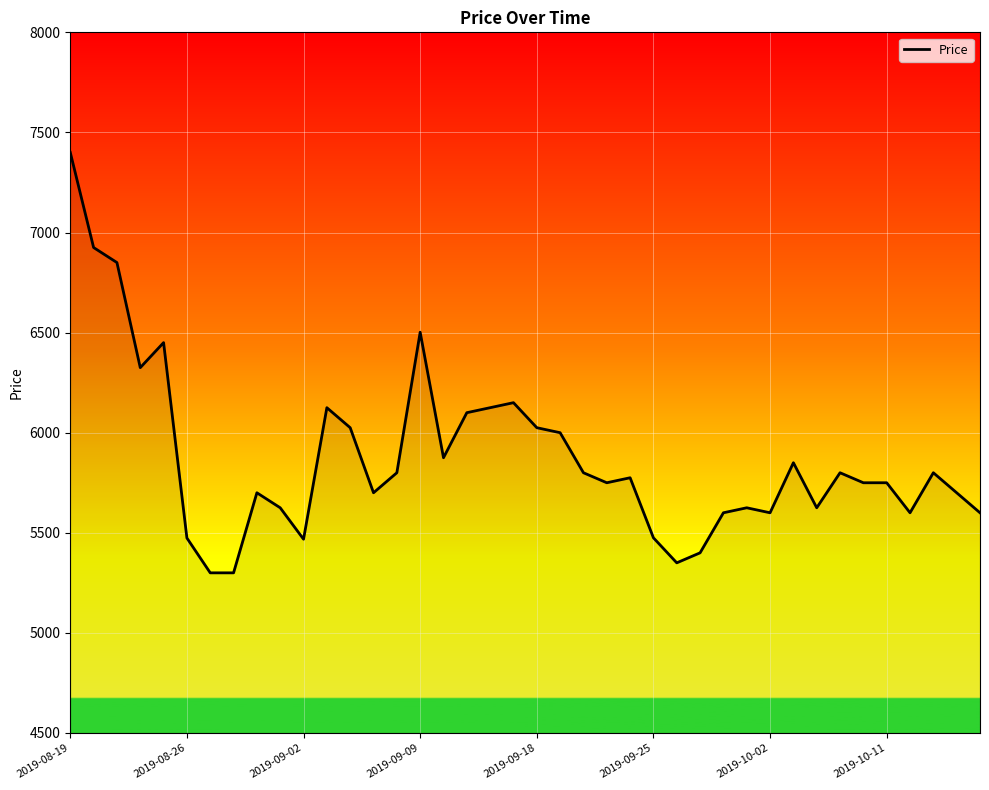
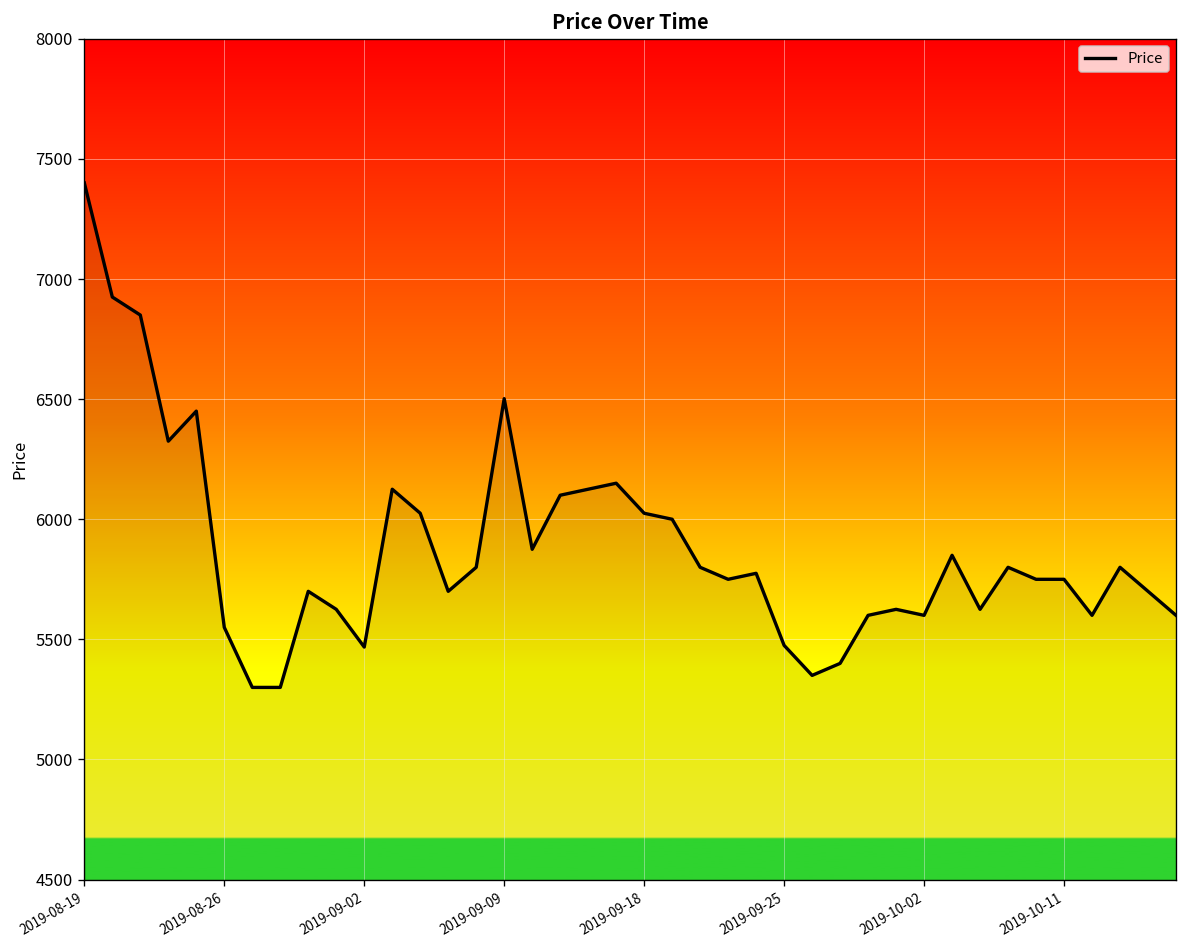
  {
    "2019-08-19": 7400,
-   "2019-08-26": 5470,
+   "2019-08-26": 5550,
    "2019-09-02": 5470,
    "2019-09-09": 6500,
    "2019-09-18": 6030,
    "2019-09-25": 5480,
    "2019-10-02": 5600,
    "2019-10-11": 5750
  }
